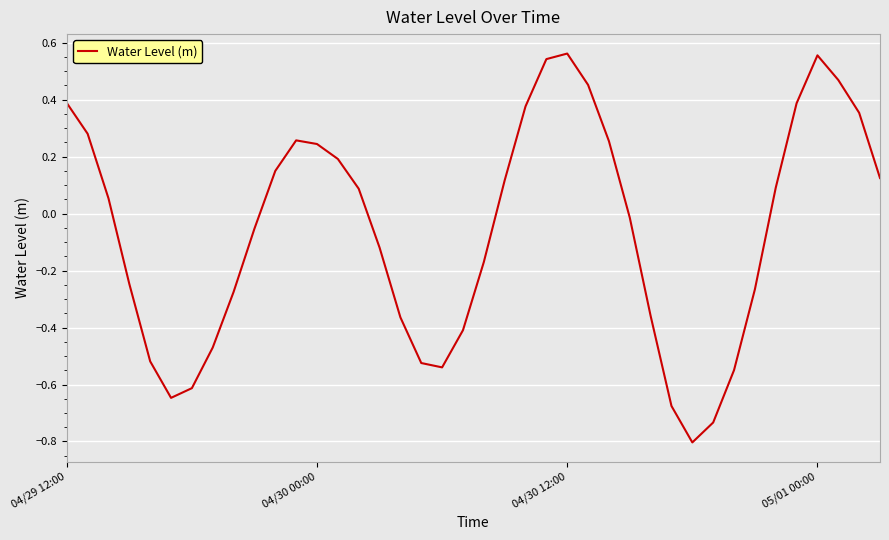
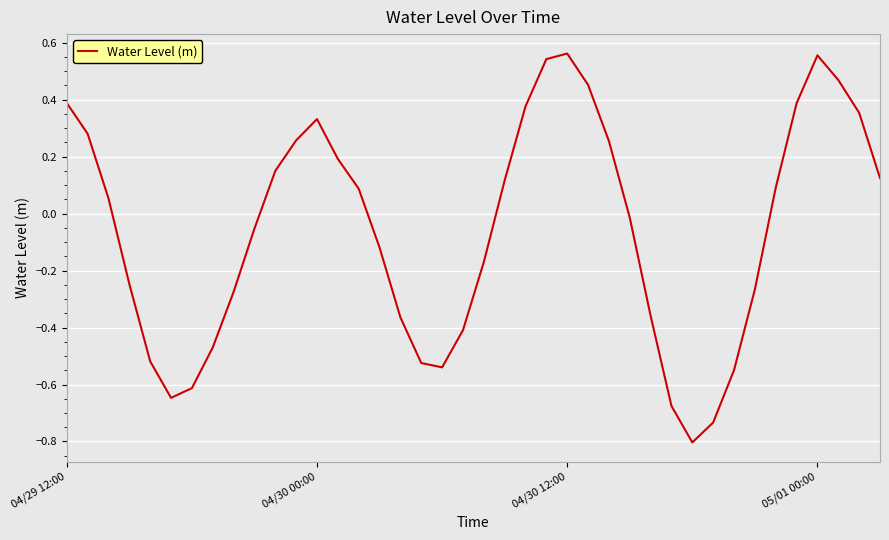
  {
    "04/29 12:00": 0.39,
-   "04/30 00:00": 0.24,
+   "04/30 00:00": 0.33,
    "04/30 12:00": 0.56,
    "05/01 00:00": 0.56
  }
